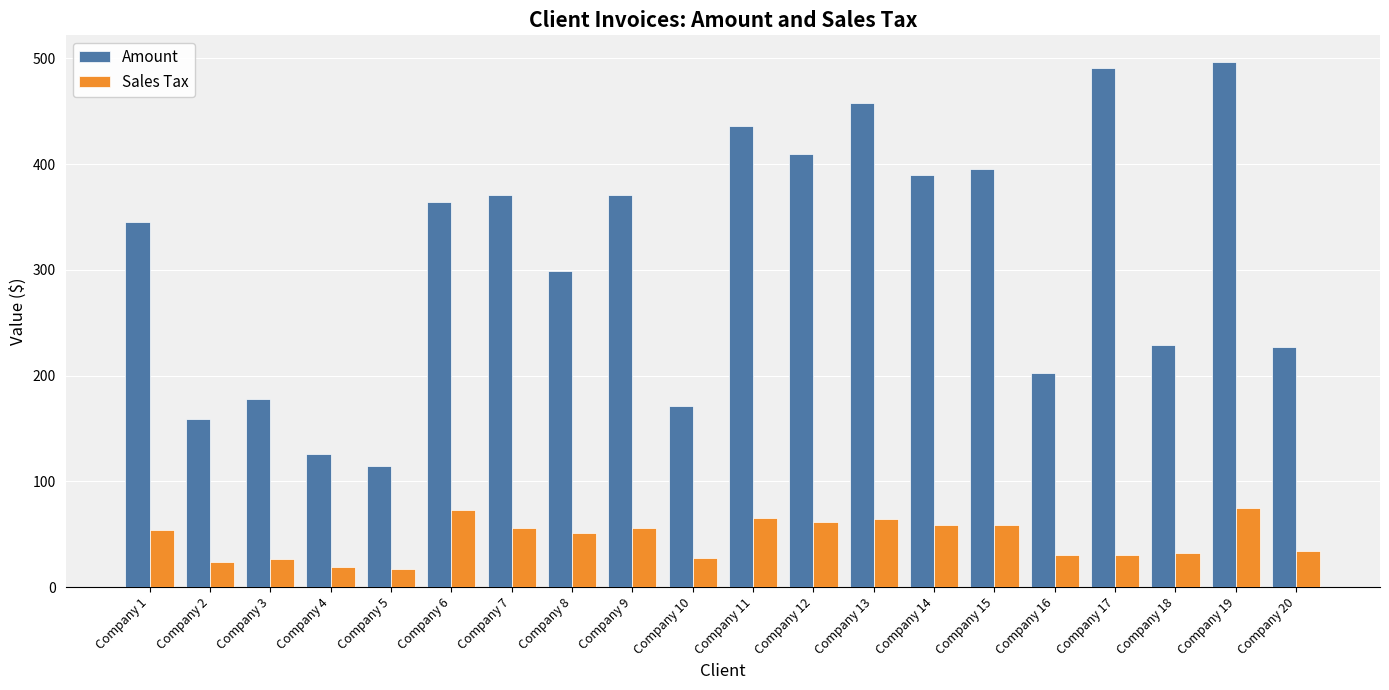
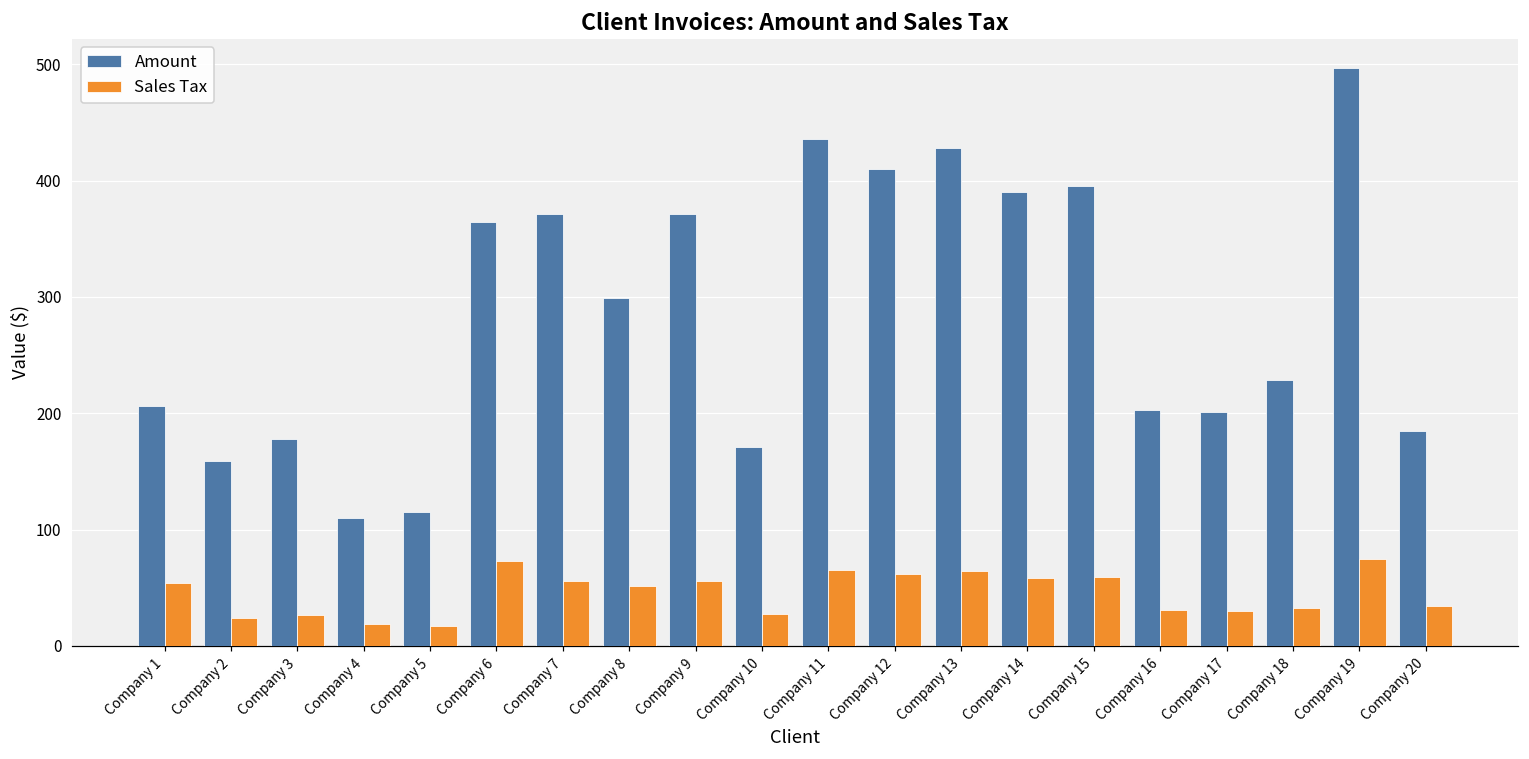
  {
    "Amount": {
-     "Company 1": 345,
+     "Company 1": 206,
      "Company 2": 159,
      "Company 3": 178,
-     "Company 4": 126,
+     "Company 4": 110,
      "Company 5": 115,
      "Company 6": 364,
      "Company 7": 371,
      "Company 8": 299,
      "Company 9": 371,
      "Company 10": 171,
      "Company 11": 436,
      "Company 12": 410,
-     "Company 13": 458,
+     "Company 13": 428,
      "Company 14": 390,
      "Company 15": 395,
      "Company 16": 203,
-     "Company 17": 491,
+     "Company 17": 201,
      "Company 18": 229,
      "Company 19": 497,
-     "Company 20": 227
+     "Company 20": 185
    },
    "Sales Tax": {
      "Company 1": 54,
      "Company 2": 24,
      "Company 3": 27,
      "Company 4": 19,
      "Company 5": 17,
      "Company 6": 73,
      "Company 7": 56,
      "Company 8": 51,
      "Company 9": 56,
      "Company 10": 27,
      "Company 11": 65,
      "Company 12": 62,
      "Company 13": 64,
      "Company 14": 59,
      "Company 15": 59,
      "Company 16": 30,
      "Company 17": 30,
      "Company 18": 32,
      "Company 19": 75,
      "Company 20": 34
    }
  }
